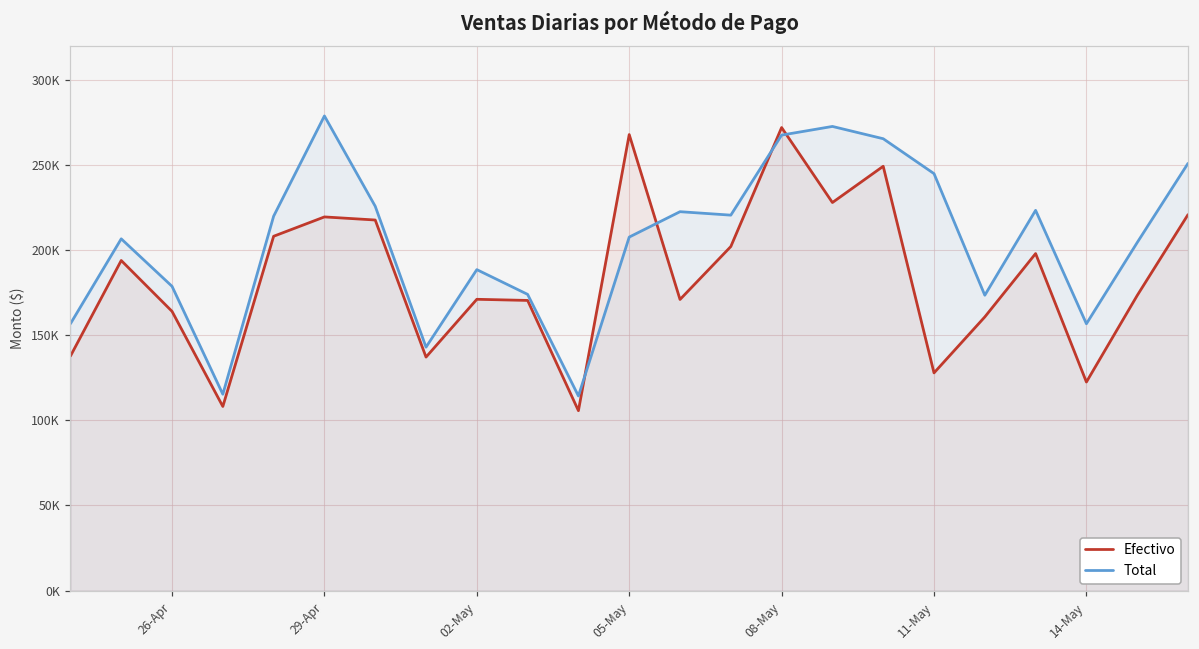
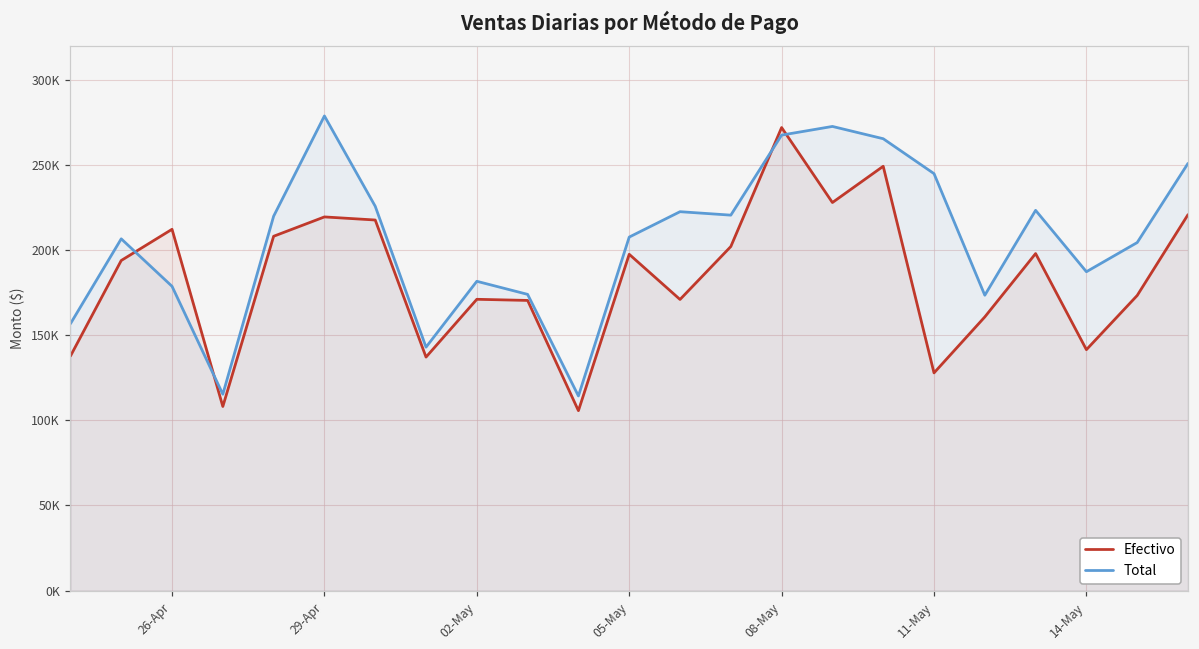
  {
    "Efectivo": {
-     "26-Apr": 164000,
+     "26-Apr": 212000,
      "29-Apr": 219000,
      "02-May": 171000,
-     "05-May": 268000,
+     "05-May": 198000,
      "08-May": 272000,
      "11-May": 128000,
-     "14-May": 122000
+     "14-May": 141000
    },
    "Total": {
      "26-Apr": 179000,
      "29-Apr": 279000,
-     "02-May": 188000,
+     "02-May": 182000,
      "05-May": 208000,
      "08-May": 268000,
      "11-May": 245000,
-     "14-May": 157000
+     "14-May": 187000
    }
  }
